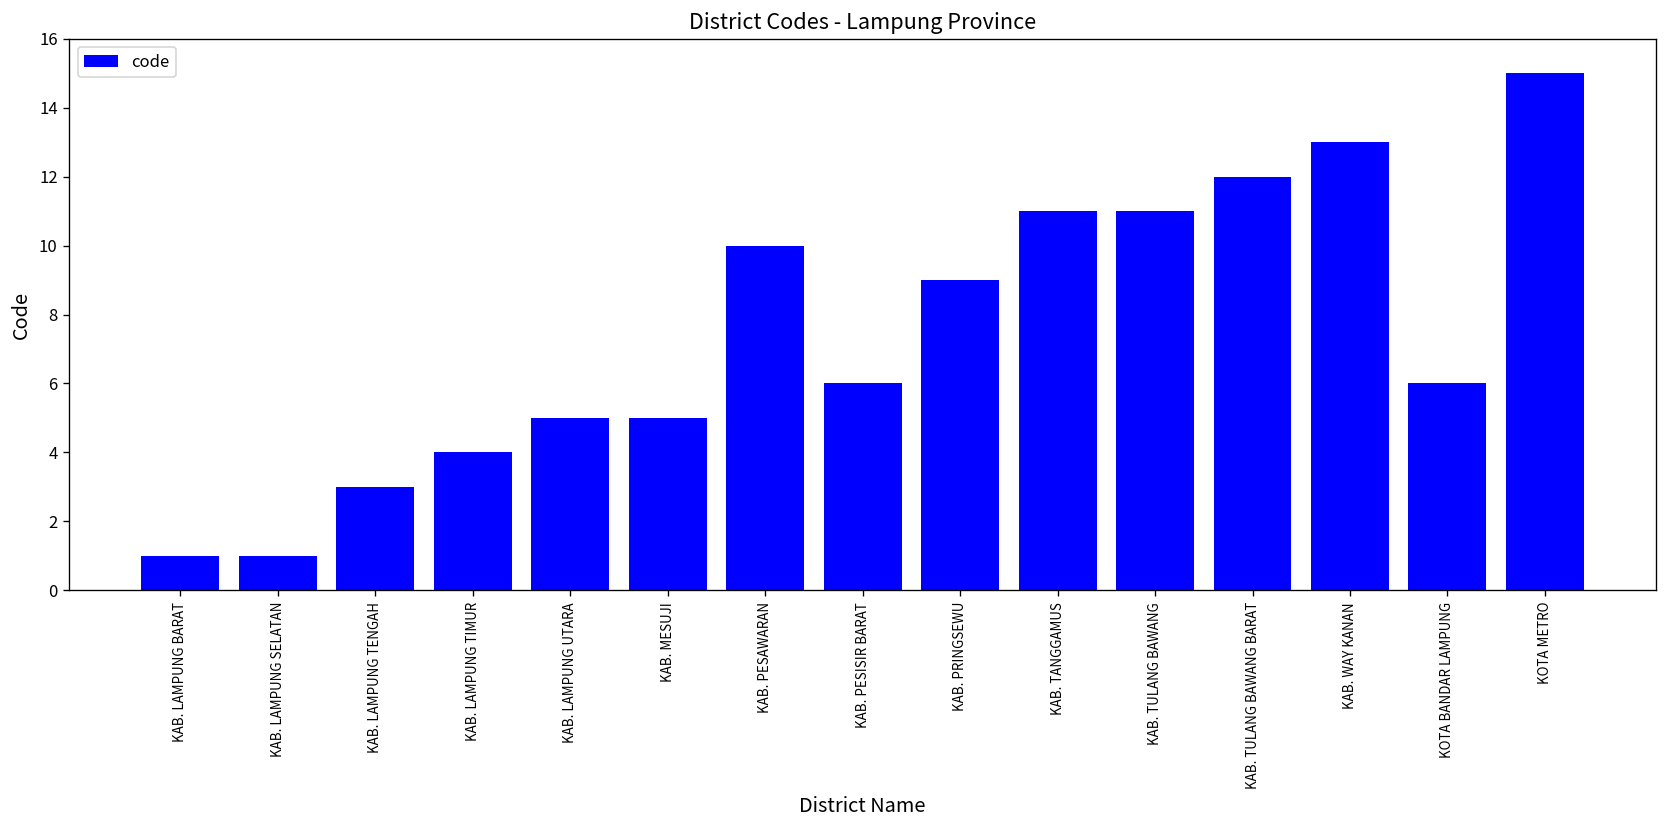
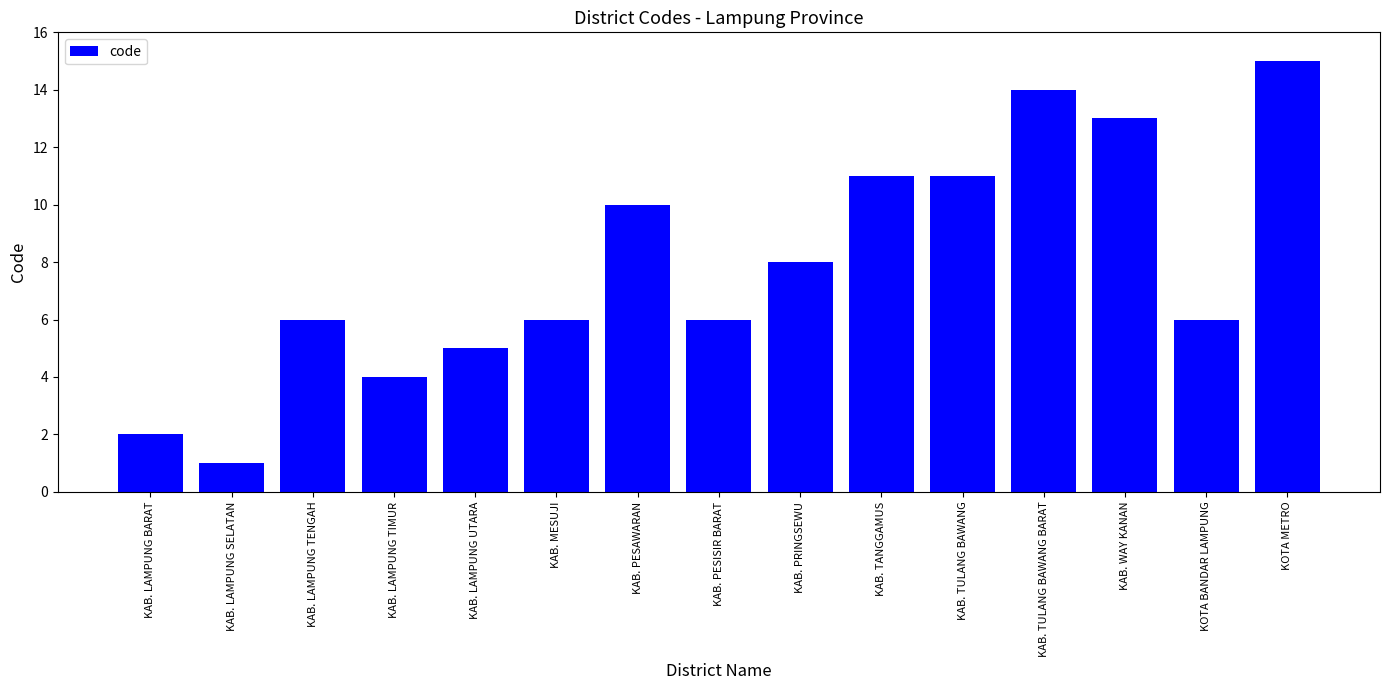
  {
-   "KAB. LAMPUNG BARAT": 1,
+   "KAB. LAMPUNG BARAT": 2,
    "KAB. LAMPUNG SELATAN": 1,
-   "KAB. LAMPUNG TENGAH": 3,
+   "KAB. LAMPUNG TENGAH": 6,
    "KAB. LAMPUNG TIMUR": 4,
    "KAB. LAMPUNG UTARA": 5,
-   "KAB. MESUJI": 5,
+   "KAB. MESUJI": 6,
    "KAB. PESAWARAN": 10,
    "KAB. PESISIR BARAT": 6,
-   "KAB. PRINGSEWU": 9,
+   "KAB. PRINGSEWU": 8,
    "KAB. TANGGAMUS": 11,
    "KAB. TULANG BAWANG": 11,
-   "KAB. TULANG BAWANG BARAT": 12,
+   "KAB. TULANG BAWANG BARAT": 14,
    "KAB. WAY KANAN": 13,
    "KOTA BANDAR LAMPUNG": 6,
    "KOTA METRO": 15
  }
